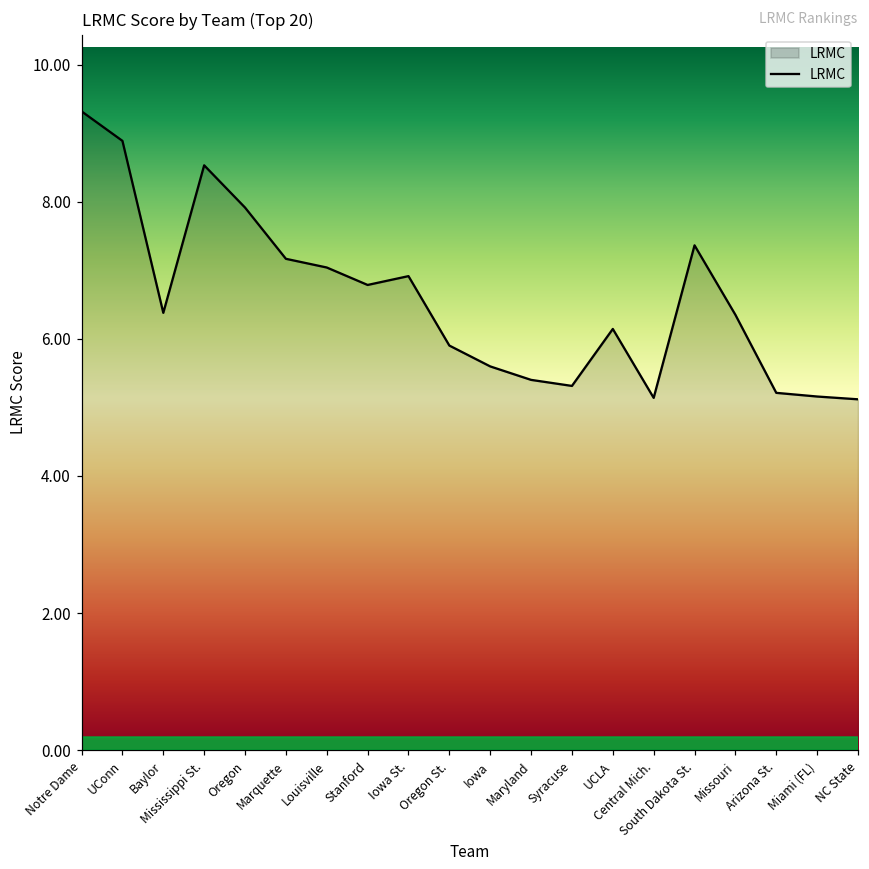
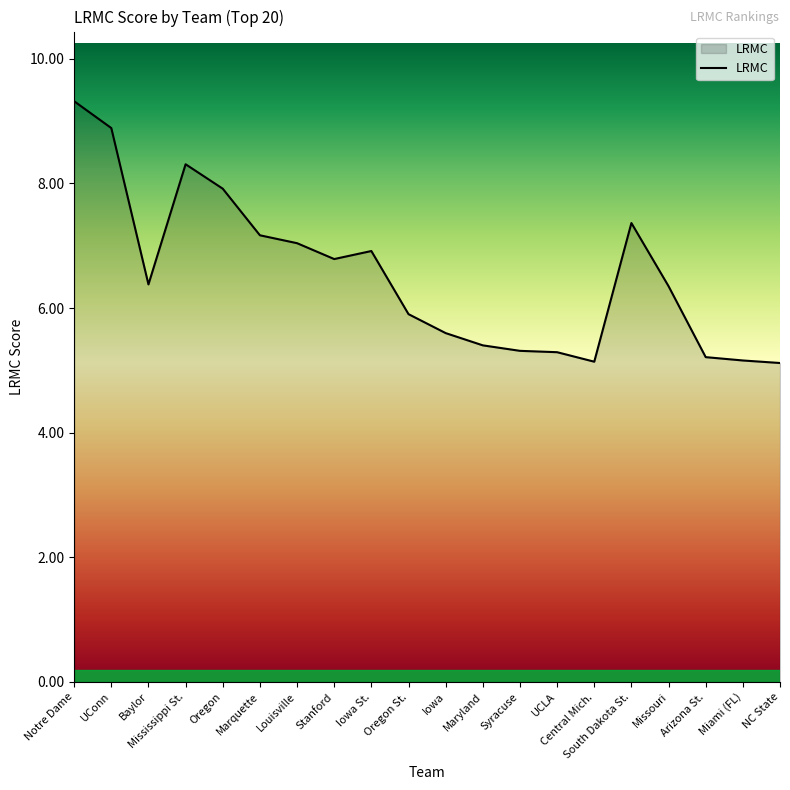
  {
    "Notre Dame": 9.3,
    "UConn": 8.9,
    "Baylor": 6.4,
-   "Mississippi St.": 8.5,
+   "Mississippi St.": 8.3,
    "Oregon": 7.9,
    "Marquette": 7.2,
    "Louisville": 7.0,
    "Stanford": 6.8,
    "Iowa St.": 6.9,
    "Oregon St.": 5.9,
    "Iowa": 5.6,
    "Maryland": 5.4,
    "Syracuse": 5.3,
-   "UCLA": 6.1,
+   "UCLA": 5.3,
    "Central Mich.": 5.1,
    "South Dakota St.": 7.4,
    "Missouri": 6.4,
    "Arizona St.": 5.2,
    "Miami (FL)": 5.2,
    "NC State": 5.1
  }
